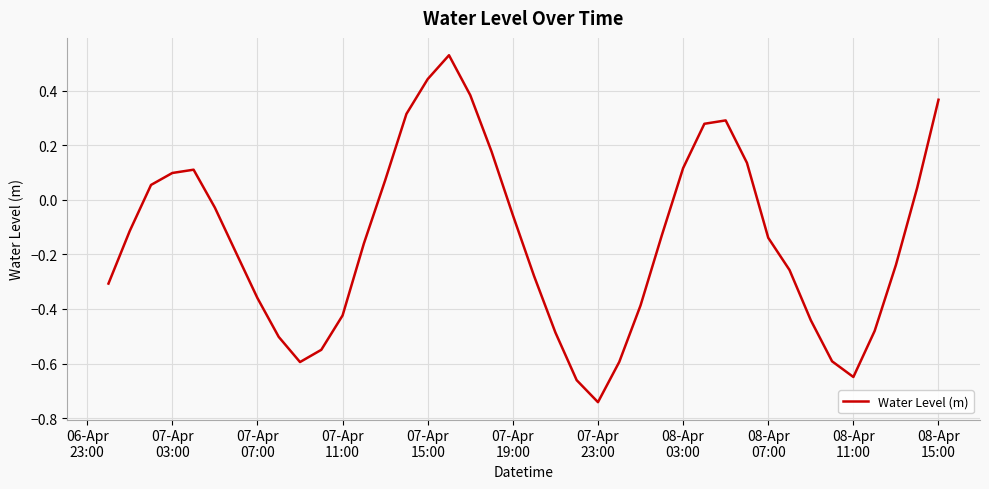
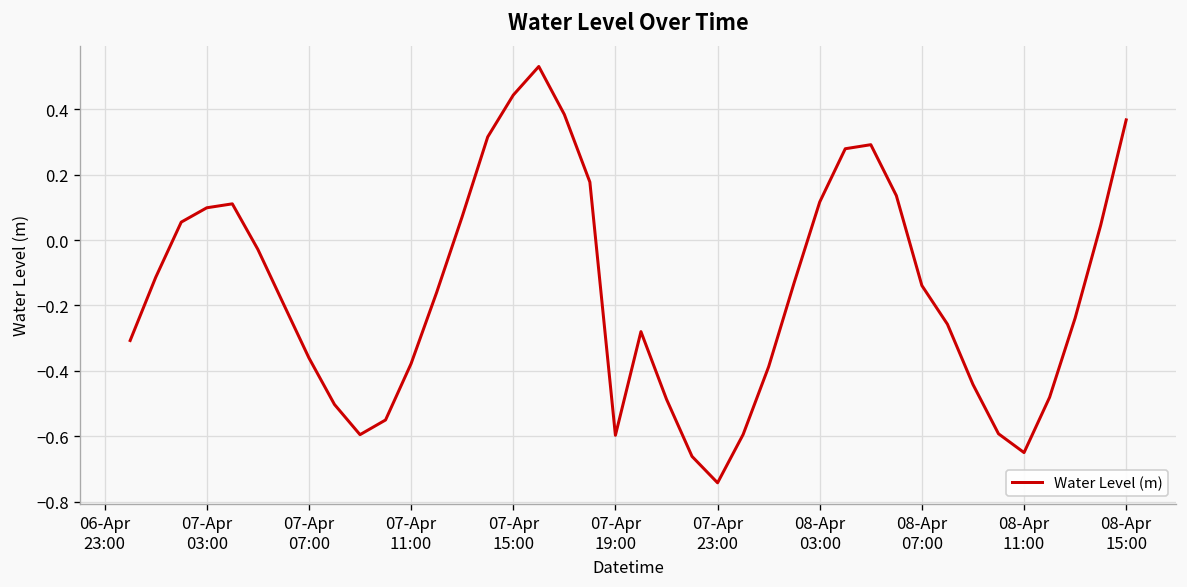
  {
    "07-Apr 03:00": 0.10,
    "07-Apr 07:00": -0.36,
-   "07-Apr 11:00": -0.42,
+   "07-Apr 11:00": -0.38,
    "07-Apr 15:00": 0.44,
-   "07-Apr 19:00": -0.06,
+   "07-Apr 19:00": -0.60,
    "07-Apr 23:00": -0.74,
    "08-Apr 03:00": 0.12,
    "08-Apr 07:00": -0.14,
    "08-Apr 11:00": -0.65,
    "08-Apr 15:00": 0.37
  }
